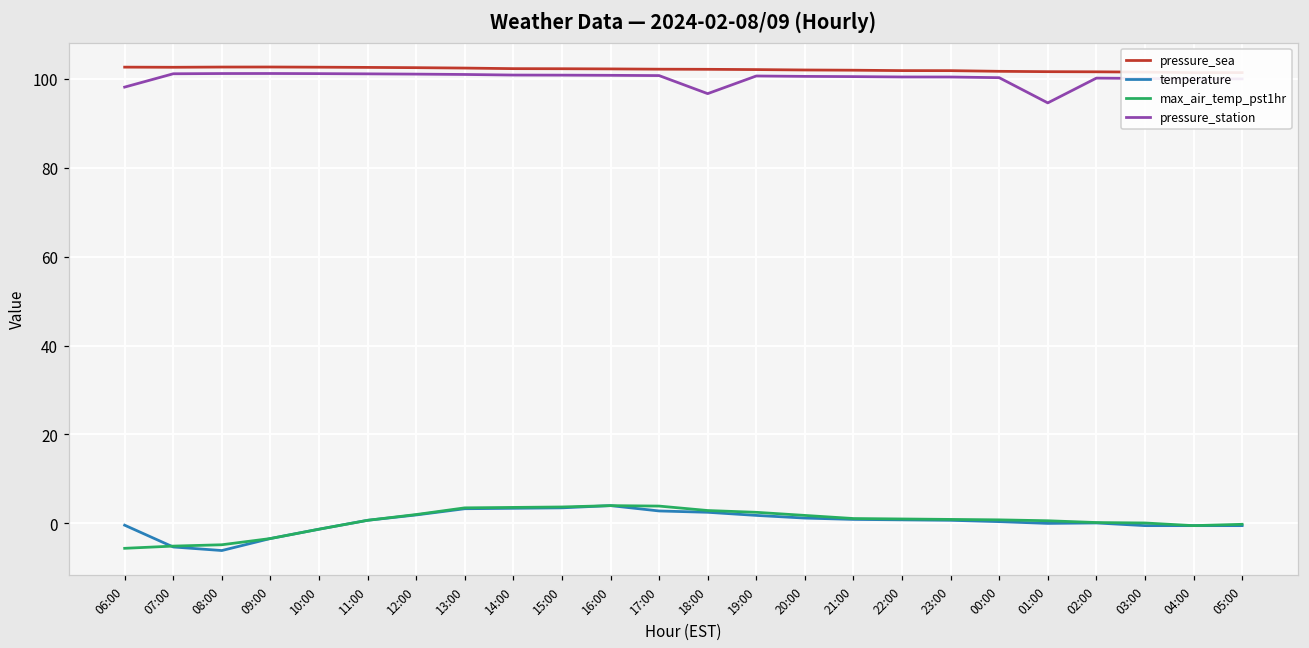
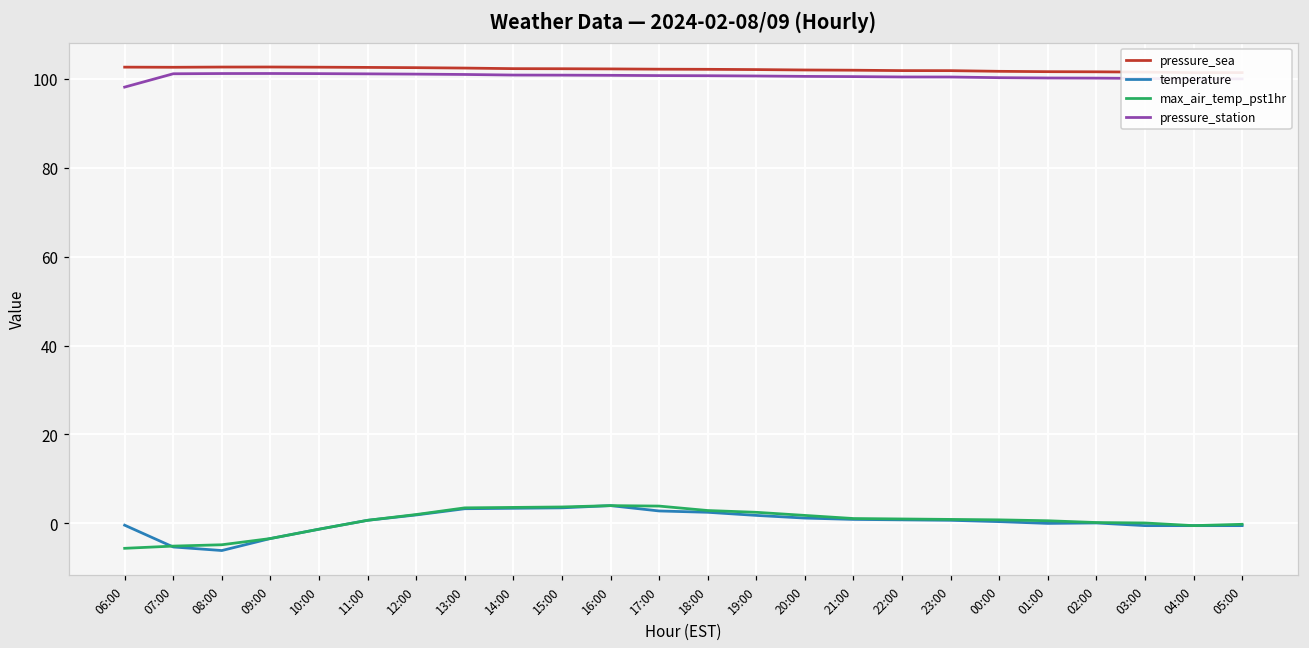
  {
    "pressure_sea": {
      "06:00": 103,
      "07:00": 103,
      "08:00": 103,
      "09:00": 103,
      "10:00": 103,
      "11:00": 103,
      "12:00": 102,
      "13:00": 102,
      "14:00": 102,
      "15:00": 102,
      "16:00": 102,
      "17:00": 102,
      "18:00": 102,
      "19:00": 102,
      "20:00": 102,
      "21:00": 102,
      "22:00": 102,
      "23:00": 102,
      "00:00": 102,
      "01:00": 102,
      "02:00": 102
    },
    "temperature": {
      "06:00": 0,
      "08:00": -6,
      "17:00": 3,
      "19:00": 2
    },
    "max_air_temp_pst1hr": {
      "06:00": -6,
      "08:00": -5,
      "17:00": 4,
      "19:00": 3
    },
    "pressure_station": {
      "06:00": 98,
      "07:00": 101,
      "08:00": 101,
      "09:00": 101,
      "10:00": 101,
      "11:00": 101,
      "12:00": 101,
      "13:00": 101,
      "14:00": 101,
      "15:00": 101,
      "16:00": 101,
      "17:00": 101,
-     "18:00": 97,
+     "18:00": 101,
      "19:00": 101,
      "20:00": 101,
      "21:00": 100,
      "22:00": 100,
      "23:00": 100,
      "00:00": 100,
-     "01:00": 95,
+     "01:00": 100,
      "02:00": 100
    }
  }
